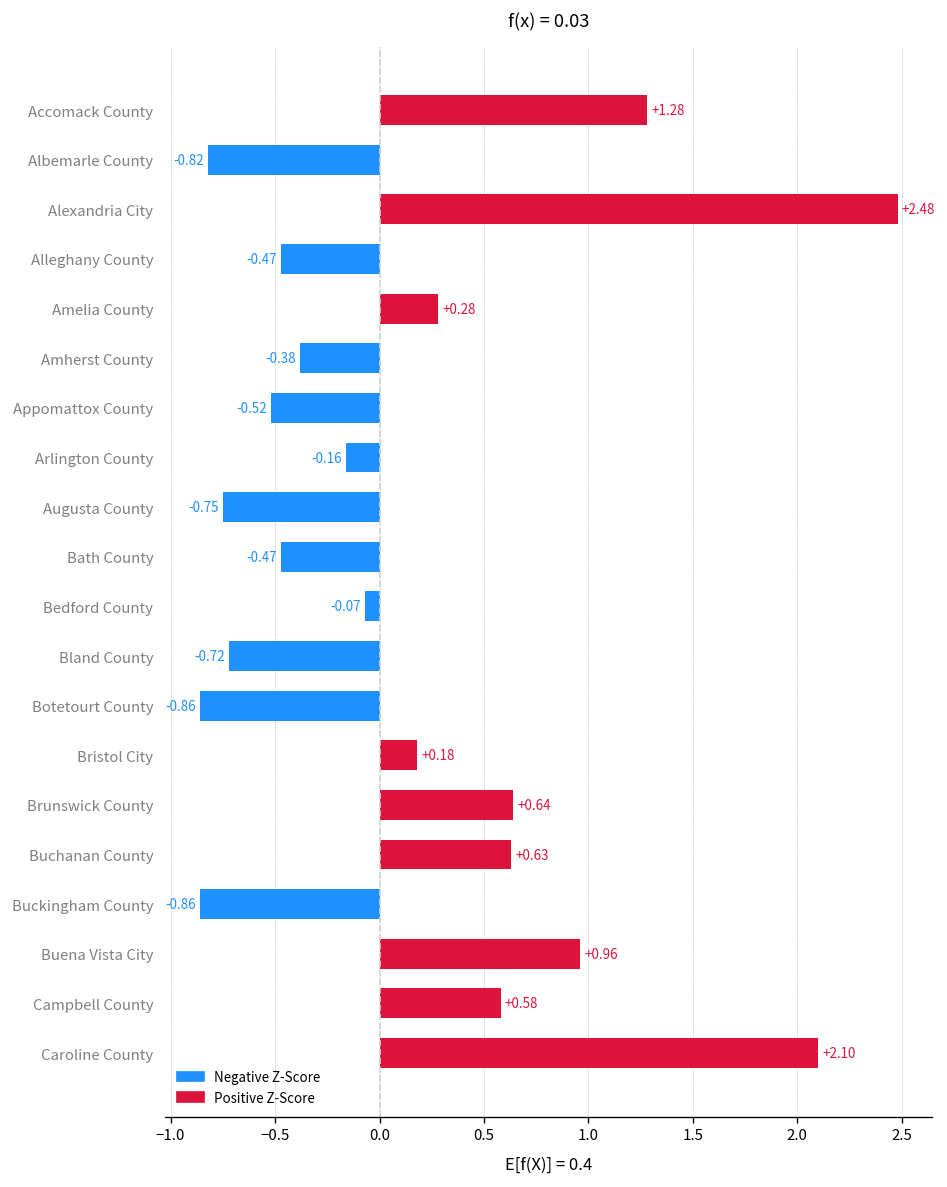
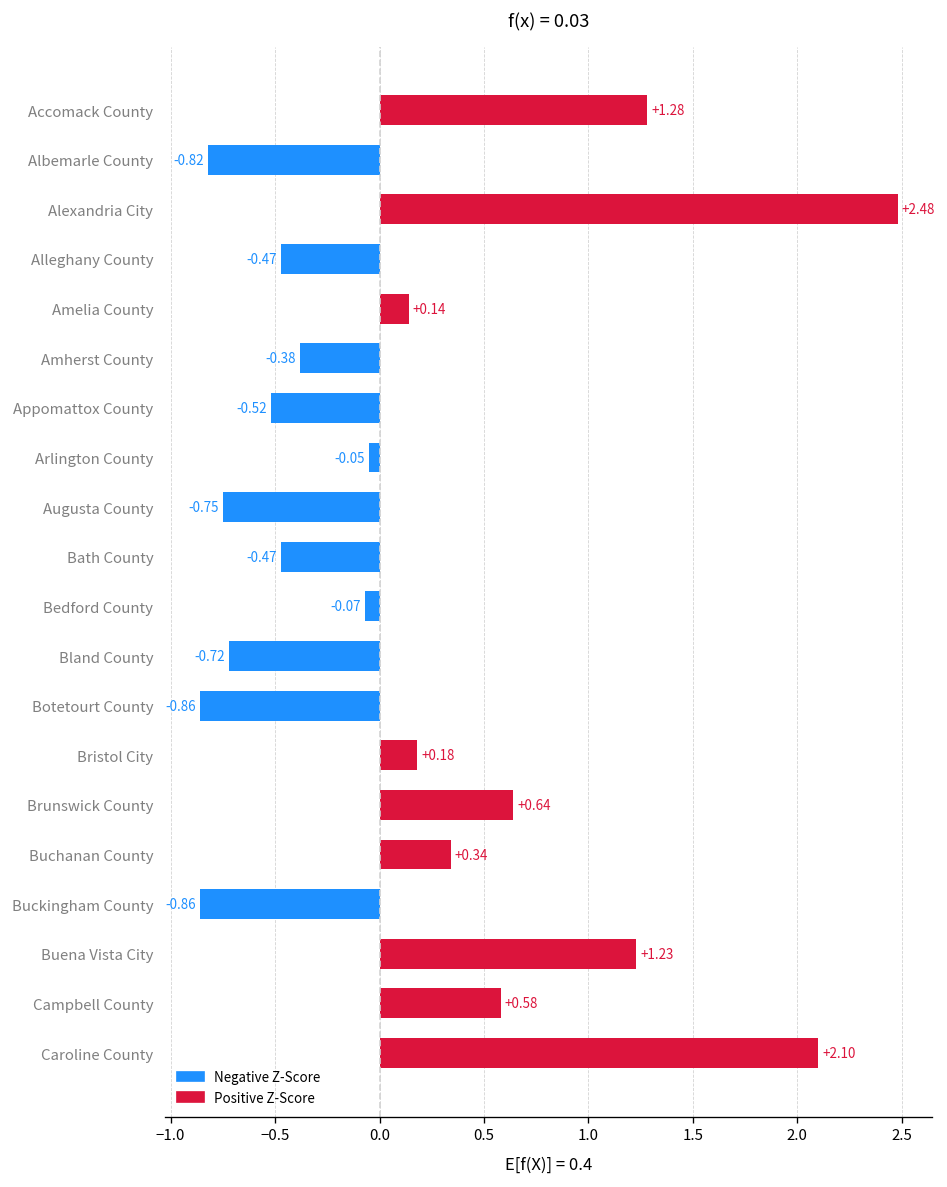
  {
    "Accomack County": "+1.28",
    "Albemarle County": "-0.82",
    "Alexandria City": "+2.48",
    "Alleghany County": "-0.47",
-   "Amelia County": "+0.28",
+   "Amelia County": "+0.14",
    "Amherst County": "-0.38",
    "Appomattox County": "-0.52",
-   "Arlington County": "-0.16",
+   "Arlington County": "-0.05",
    "Augusta County": "-0.75",
    "Bath County": "-0.47",
    "Bedford County": "-0.07",
    "Bland County": "-0.72",
    "Botetourt County": "-0.86",
    "Bristol City": "+0.18",
    "Brunswick County": "+0.64",
-   "Buchanan County": "+0.63",
+   "Buchanan County": "+0.34",
    "Buckingham County": "-0.86",
-   "Buena Vista City": "+0.96",
+   "Buena Vista City": "+1.23",
    "Campbell County": "+0.58",
    "Caroline County": "+2.10"
  }
